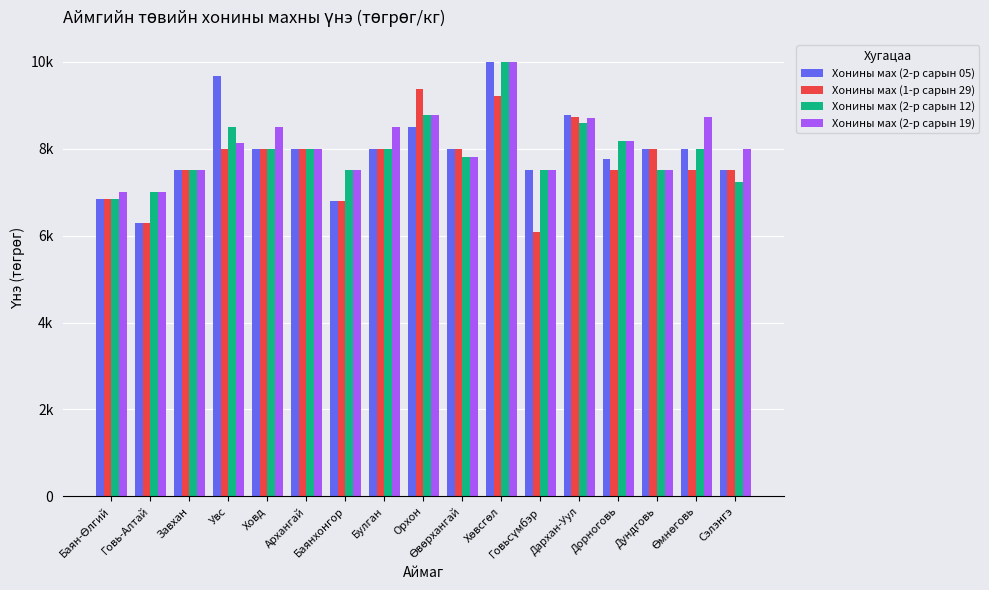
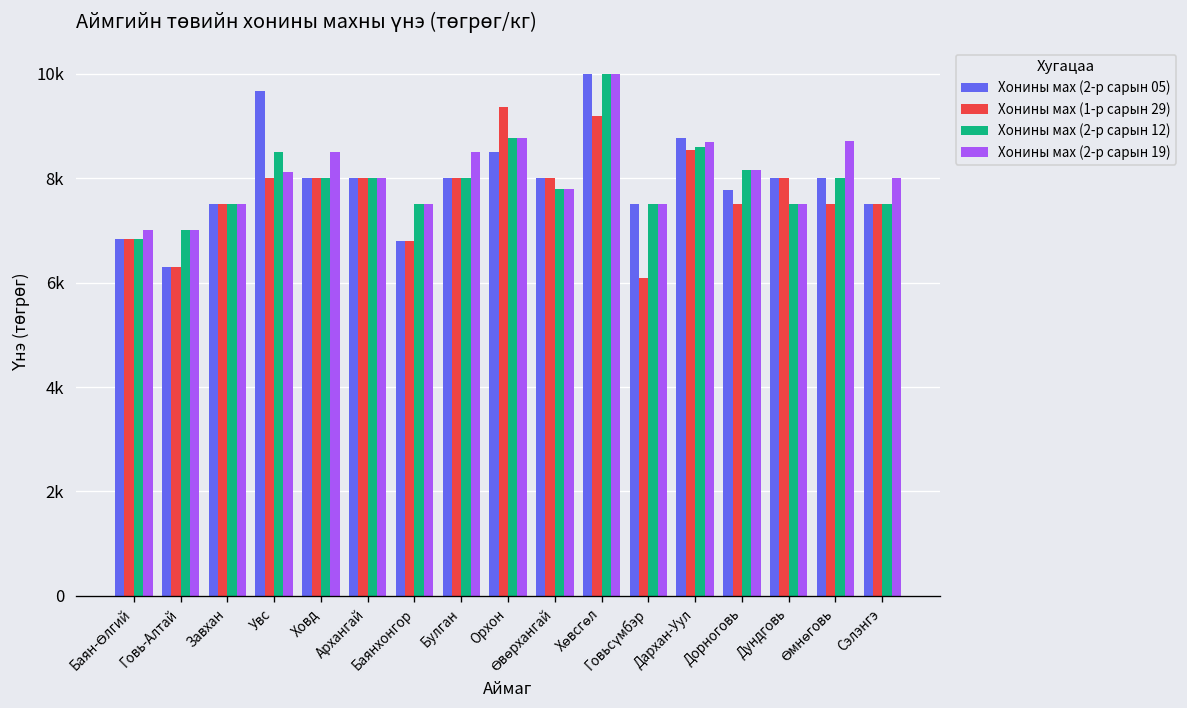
  {
    "Хонины мах (2-р сарын 05)": {
      "Баян-Өлгий": 6800,
      "Говь-Алтай": 6300,
      "Завхан": 7500,
      "Увс": 9700,
      "Ховд": 8000,
      "Архангай": 8000,
      "Баянхонгор": 6800,
      "Булган": 8000,
      "Орхон": 8500,
      "Өвөрхангай": 8000,
      "Хөвсгөл": 10000,
      "Говьсүмбэр": 7500,
      "Дархан-Уул": 8800,
      "Дорноговь": 7800,
      "Дундговь": 8000,
      "Өмнөговь": 8000,
      "Сэлэнгэ": 7500
    },
    "Хонины мах (1-р сарын 29)": {
      "Баян-Өлгий": 6800,
      "Говь-Алтай": 6300,
      "Завхан": 7500,
      "Увс": 8000,
      "Ховд": 8000,
      "Архангай": 8000,
      "Баянхонгор": 6800,
      "Булган": 8000,
      "Орхон": 9400,
      "Өвөрхангай": 8000,
      "Хөвсгөл": 9200,
      "Говьсүмбэр": 6100,
-     "Дархан-Уул": 8700,
+     "Дархан-Уул": 8500,
      "Дорноговь": 7500,
      "Дундговь": 8000,
      "Өмнөговь": 7500,
      "Сэлэнгэ": 7500
    },
    "Хонины мах (2-р сарын 12)": {
      "Баян-Өлгий": 6800,
      "Говь-Алтай": 7000,
      "Завхан": 7500,
      "Увс": 8500,
      "Ховд": 8000,
      "Архангай": 8000,
      "Баянхонгор": 7500,
      "Булган": 8000,
      "Орхон": 8800,
      "Өвөрхангай": 7800,
      "Хөвсгөл": 10000,
      "Говьсүмбэр": 7500,
      "Дархан-Уул": 8600,
      "Дорноговь": 8200,
      "Дундговь": 7500,
      "Өмнөговь": 8000,
-     "Сэлэнгэ": 7200
+     "Сэлэнгэ": 7500
    },
    "Хонины мах (2-р сарын 19)": {
      "Баян-Өлгий": 7000,
      "Говь-Алтай": 7000,
      "Завхан": 7500,
      "Увс": 8100,
      "Ховд": 8500,
      "Архангай": 8000,
      "Баянхонгор": 7500,
      "Булган": 8500,
      "Орхон": 8800,
      "Өвөрхангай": 7800,
      "Хөвсгөл": 10000,
      "Говьсүмбэр": 7500,
      "Дархан-Уул": 8700,
      "Дорноговь": 8200,
      "Дундговь": 7500,
      "Өмнөговь": 8700,
      "Сэлэнгэ": 8000
    }
  }
